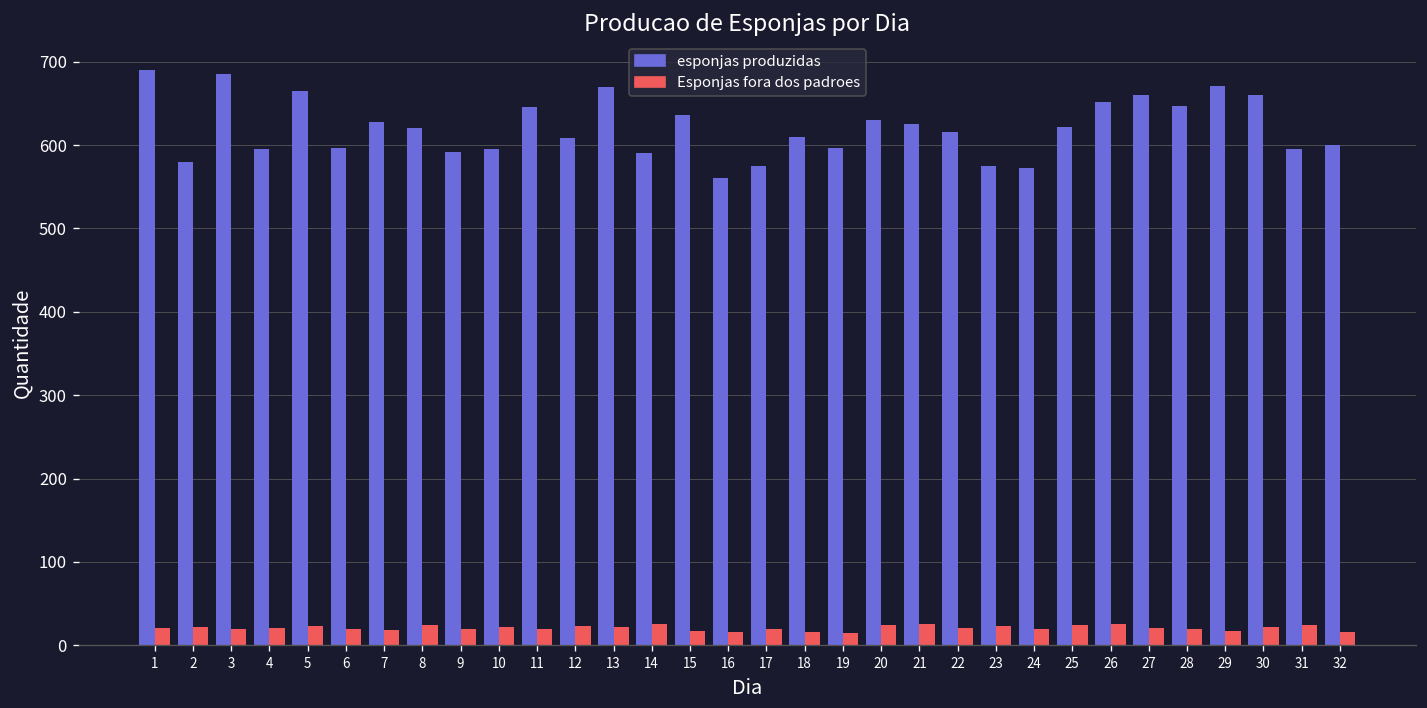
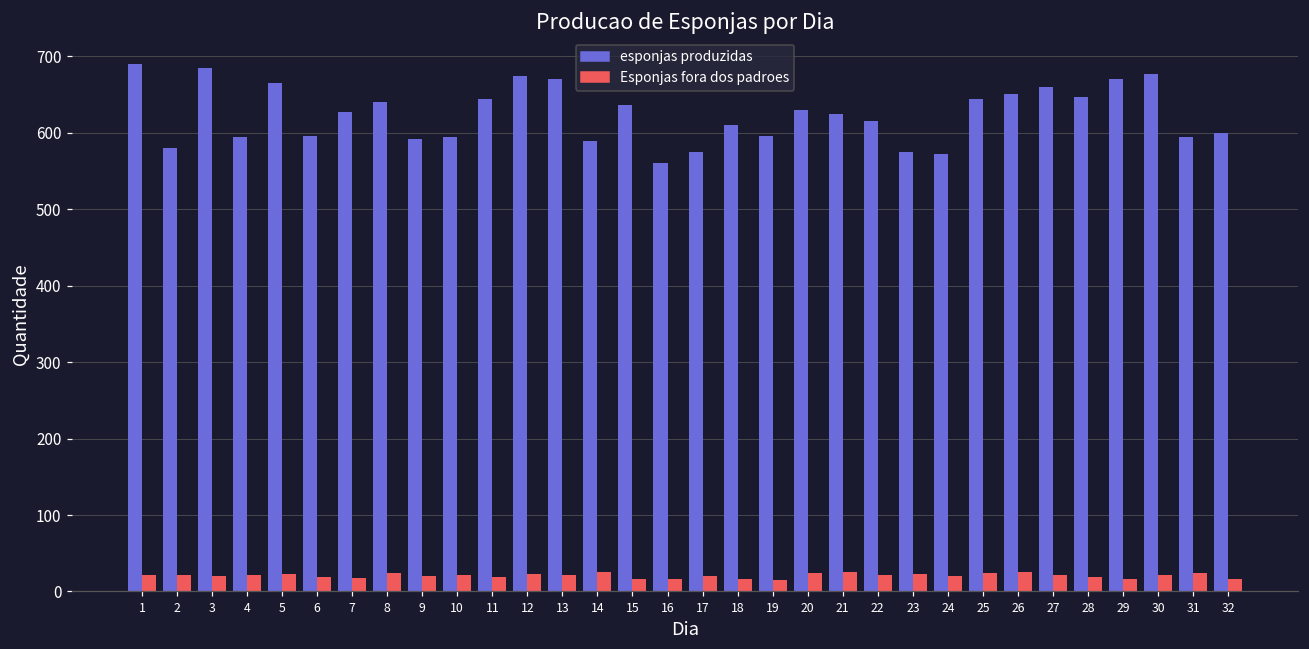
  {
    "esponjas produzidas": {
      "1": 690,
      "2": 580,
      "3": 690,
      "4": 600,
      "5": 670,
      "6": 600,
      "7": 630,
-     "8": 620,
+     "8": 640,
      "9": 590,
      "10": 600,
      "11": 650,
-     "12": 610,
+     "12": 680,
      "13": 670,
      "14": 590,
      "15": 640,
      "16": 560,
      "17": 580,
      "18": 610,
      "19": 600,
      "20": 630,
      "21": 630,
      "22": 620,
      "23": 580,
      "24": 570,
-     "25": 620,
+     "25": 650,
      "26": 650,
      "27": 660,
      "28": 650,
      "29": 670,
-     "30": 660,
+     "30": 680,
      "31": 600,
      "32": 600
    },
    "Esponjas fora dos padroes": {
      "1": 20,
      "2": 20,
      "3": 20,
      "4": 20,
      "5": 20,
      "6": 20,
      "7": 20,
      "8": 20,
      "9": 20,
      "10": 20,
      "11": 20,
      "12": 20,
      "13": 20,
      "14": 30,
      "15": 20,
      "16": 20,
      "17": 20,
      "18": 20,
      "19": 20,
      "20": 20,
      "21": 30,
      "22": 20,
      "23": 20,
      "24": 20,
      "25": 20,
      "26": 30,
      "27": 20,
      "28": 20,
      "29": 20,
      "30": 20,
      "31": 20,
      "32": 20
    }
  }
